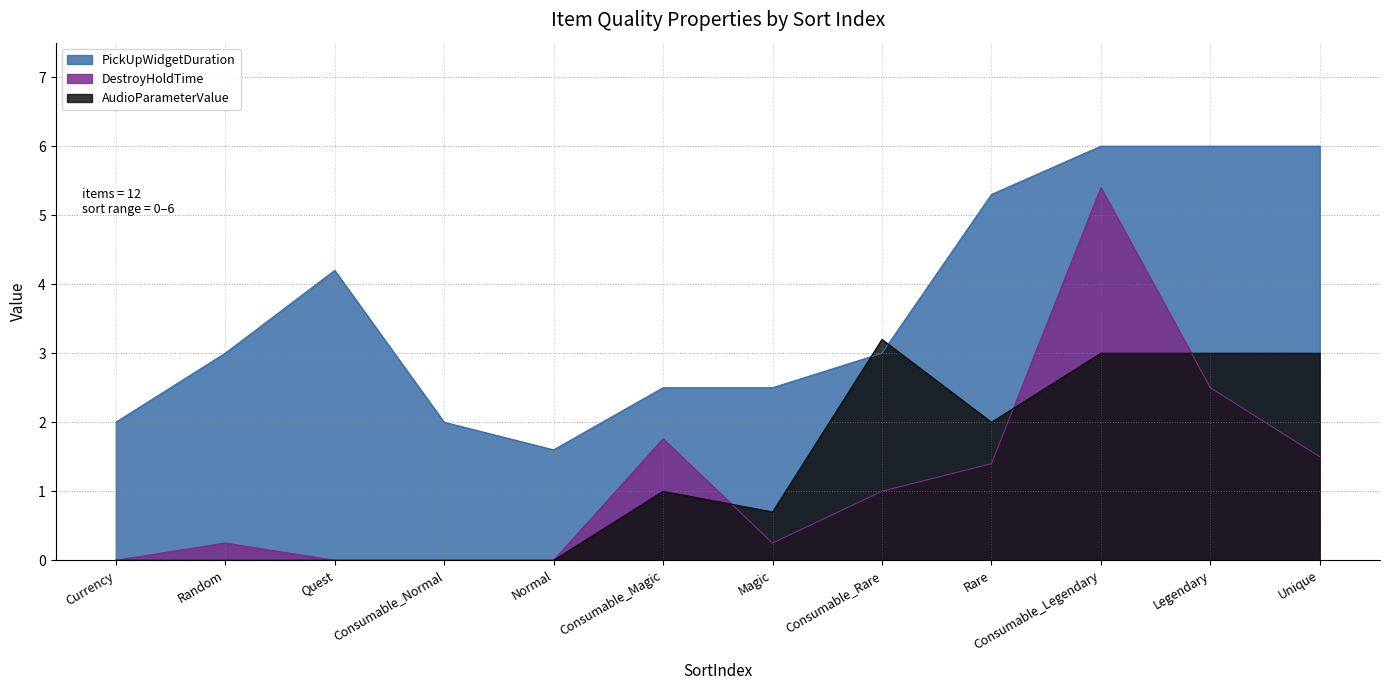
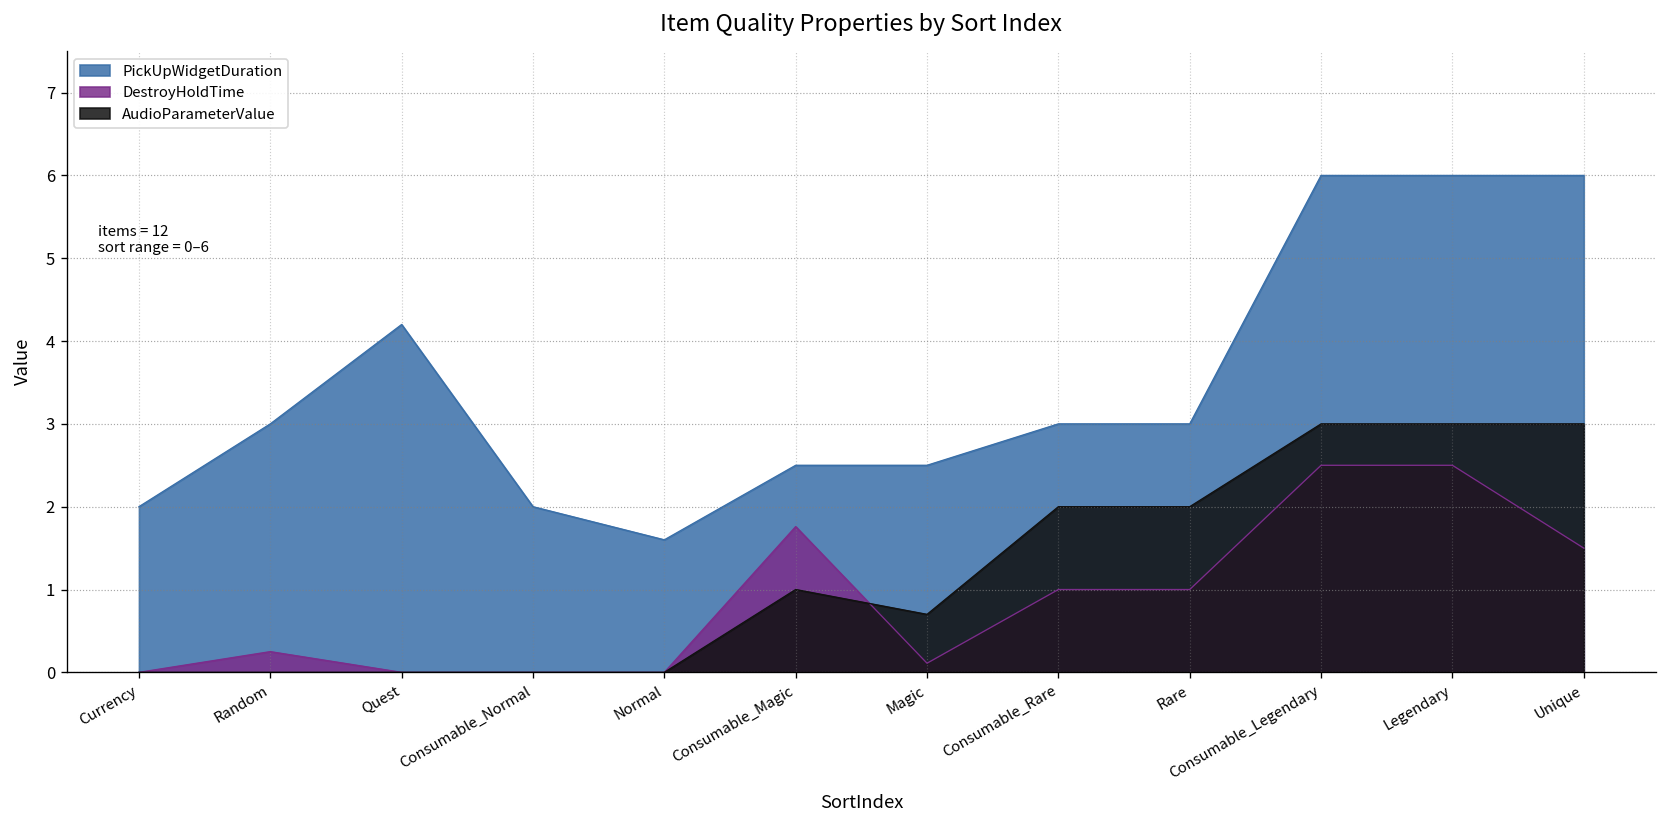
  {
    "PickUpWidgetDuration": {
      "Currency": 2.0,
      "Random": 3.0,
      "Quest": 4.2,
      "Consumable_Normal": 2.0,
      "Normal": 1.6,
      "Consumable_Magic": 2.5,
      "Magic": 2.5,
      "Consumable_Rare": 3.0,
-     "Rare": 5.3,
+     "Rare": 3.0,
      "Consumable_Legendary": 6.0,
      "Legendary": 6.0,
      "Unique": 6.0
    },
    "DestroyHoldTime": {
      "Random": 0.3,
      "Consumable_Magic": 1.8,
-     "Magic": 0.3,
+     "Magic": 0.1,
      "Consumable_Rare": 1.0,
-     "Rare": 1.4,
-     "Consumable_Legendary": 5.4,
+     "Rare": 1.0,
+     "Consumable_Legendary": 2.5,
      "Legendary": 2.5,
      "Unique": 1.5
    },
    "AudioParameterValue": {
      "Random": 0.0,
      "Consumable_Magic": 1.0,
      "Magic": 0.7,
-     "Consumable_Rare": 3.2,
+     "Consumable_Rare": 2.0,
      "Rare": 2.0,
      "Consumable_Legendary": 3.0,
      "Legendary": 3.0,
      "Unique": 3.0
    }
  }
